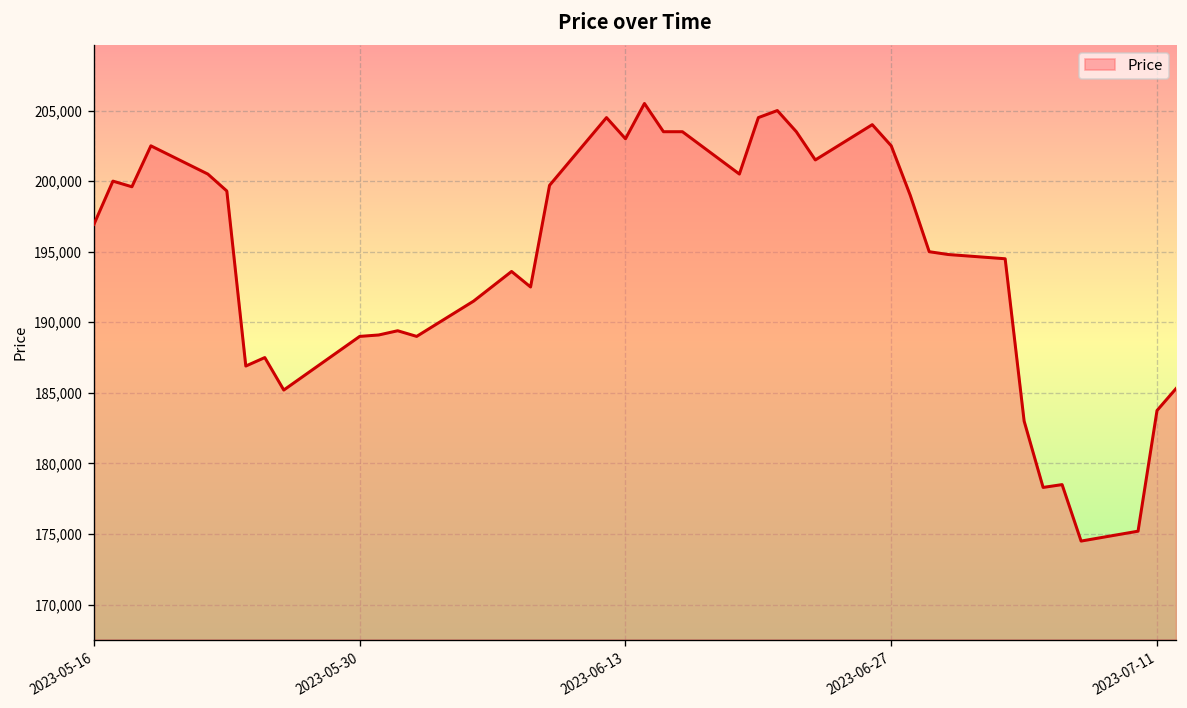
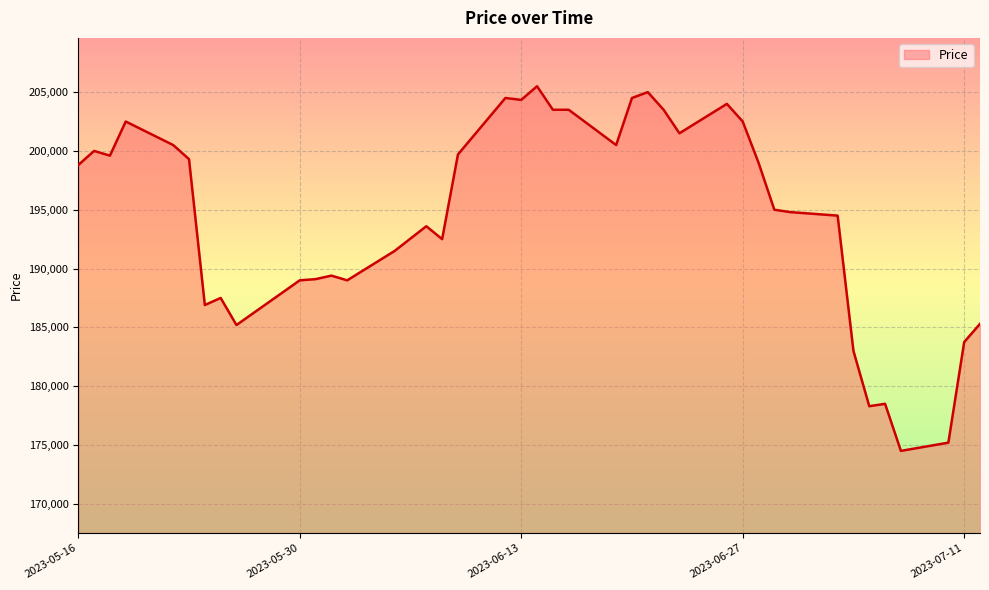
  {
-   "2023-05-16": "196,900",
+   "2023-05-16": "198,800",
    "2023-05-30": "189,000",
-   "2023-06-13": "203,000",
+   "2023-06-13": "204,300",
    "2023-06-27": "202,500",
    "2023-07-11": "183,800"
  }
